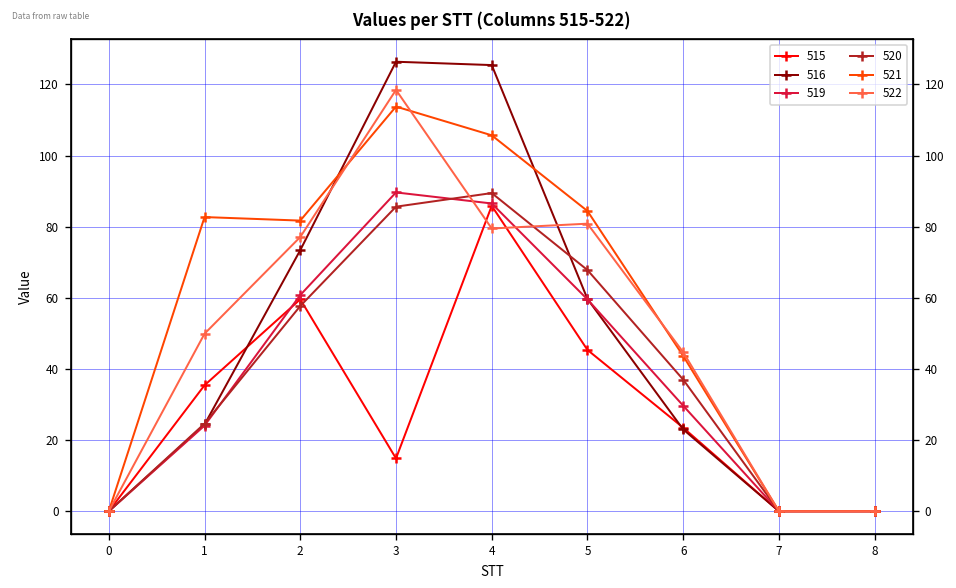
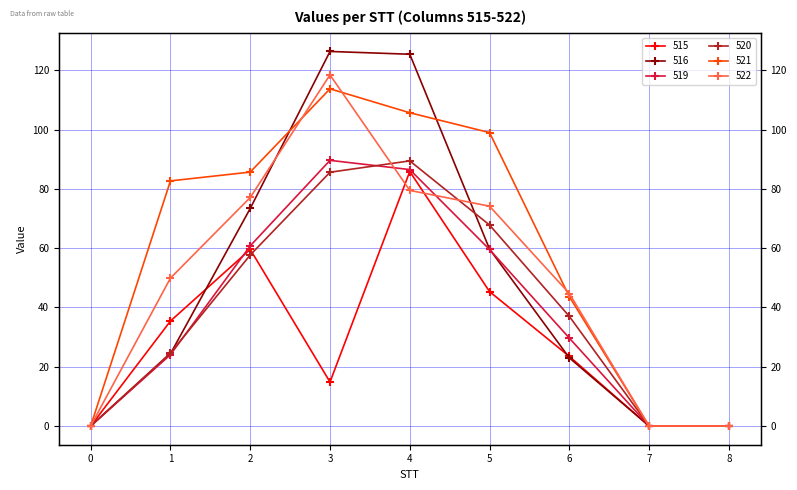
  {
    "515": {
      "1": 35,
      "2": 60,
      "3": 15,
      "5": 45
    },
    "516": {
      "2": 73,
      "3": 126,
      "4": 125
    },
    "521": {
      "1": 83,
-     "2": 82,
+     "2": 86,
      "3": 114,
      "4": 106,
-     "5": 84,
+     "5": 99,
      "6": 44
    },
    "522": {
      "1": 50,
      "2": 77,
      "3": 118,
      "4": 80,
-     "5": 81,
+     "5": 74,
      "6": 45
    }
  }
